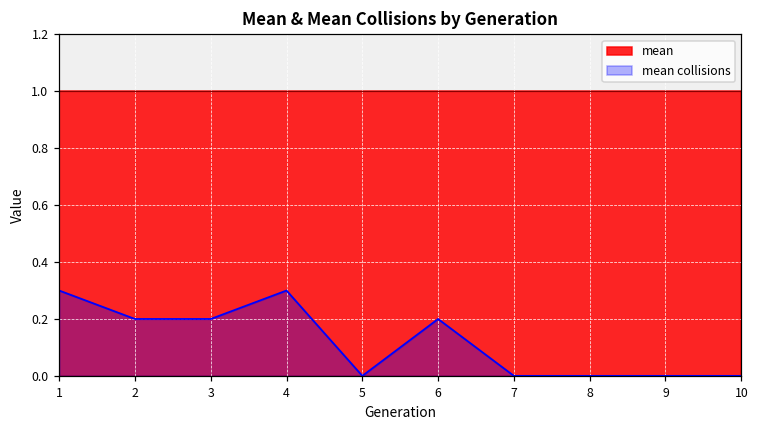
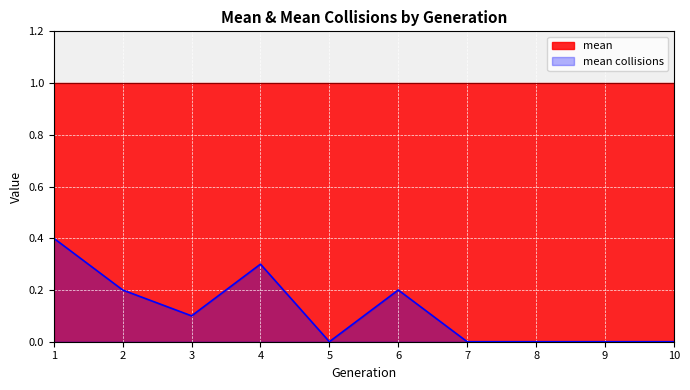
  {
    "mean": {
      "1": 1.0,
      "2": 1.0,
      "3": 1.0,
      "4": 1.0,
      "5": 1.0,
      "6": 1.0,
      "7": 1.0,
      "8": 1.0,
      "9": 1.0,
      "10": 1.0
    },
    "mean collisions": {
-     "1": 0.3,
+     "1": 0.4,
      "2": 0.2,
-     "3": 0.2,
+     "3": 0.1,
      "4": 0.3,
      "5": 0.0,
      "6": 0.2,
      "7": 0.0,
      "8": 0.0,
      "9": 0.0,
      "10": 0.0
    }
  }
